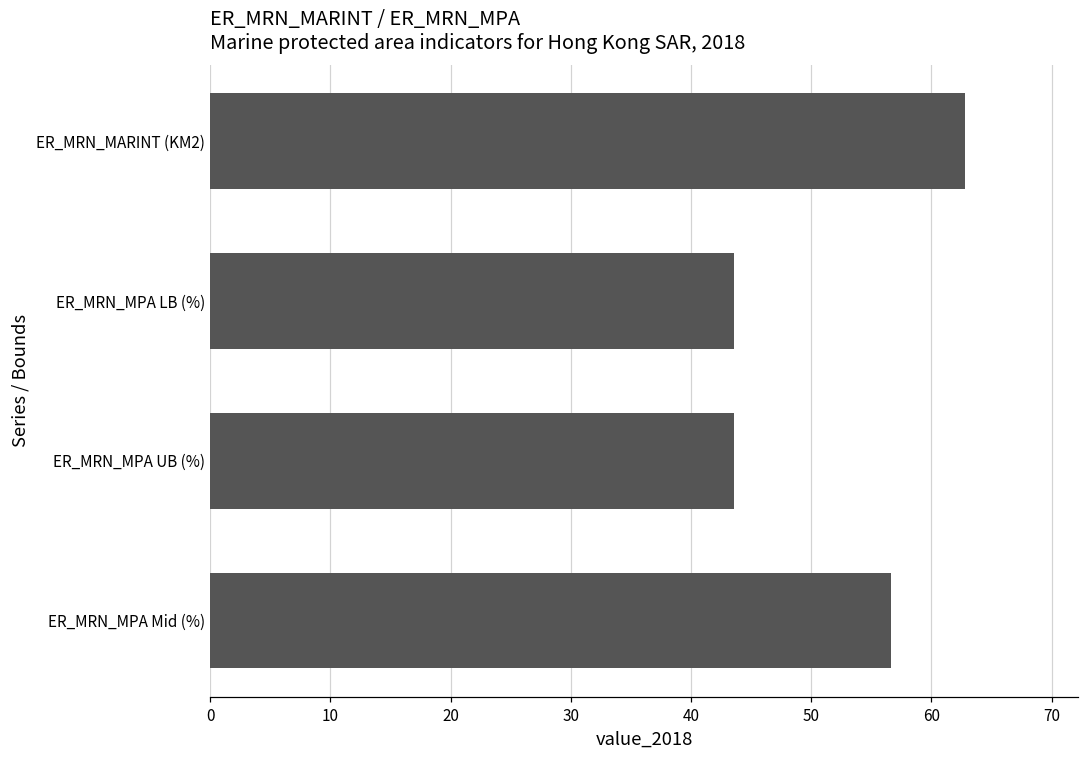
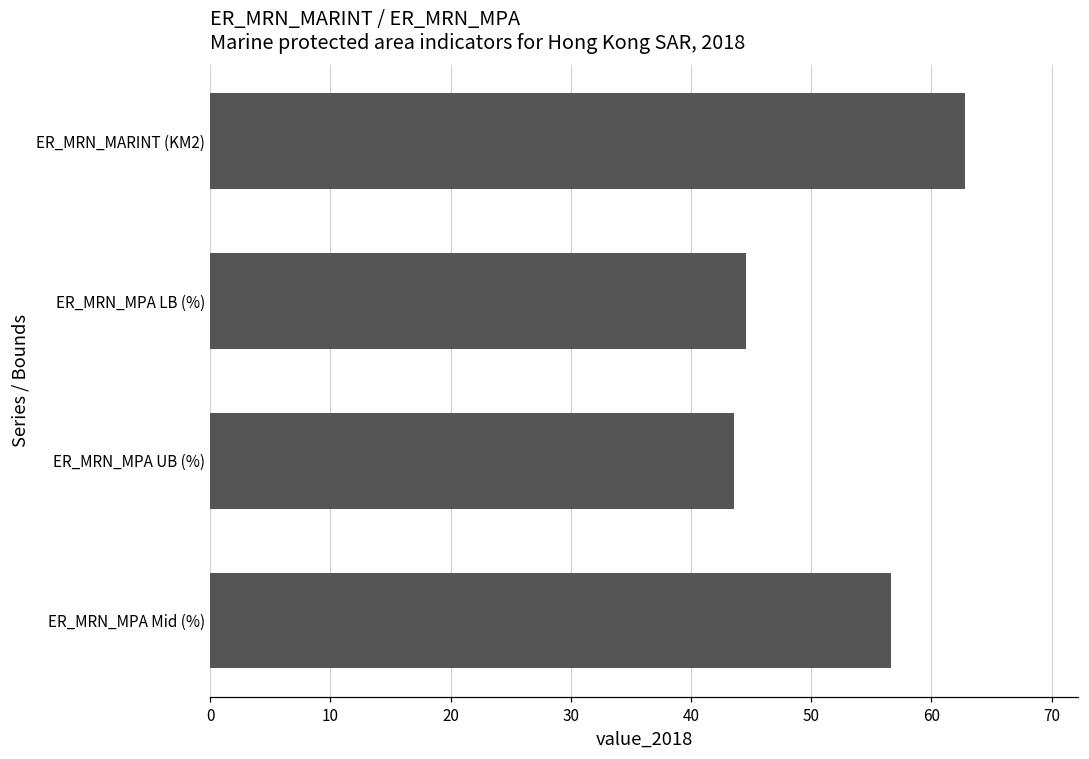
  {
    "ER_MRN_MARINT (KM2)": 62.8,
-   "ER_MRN_MPA LB (%)": 43.6,
+   "ER_MRN_MPA LB (%)": 44.6,
    "ER_MRN_MPA UB (%)": 43.6,
    "ER_MRN_MPA Mid (%)": 56.6
  }
